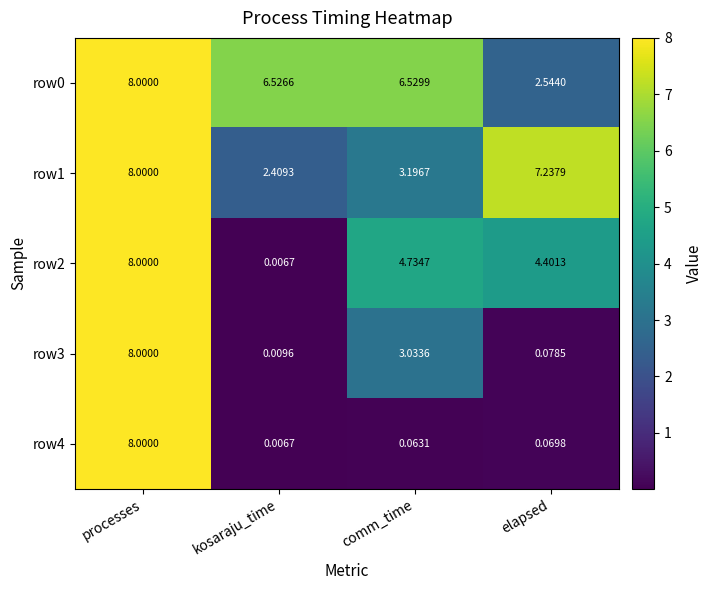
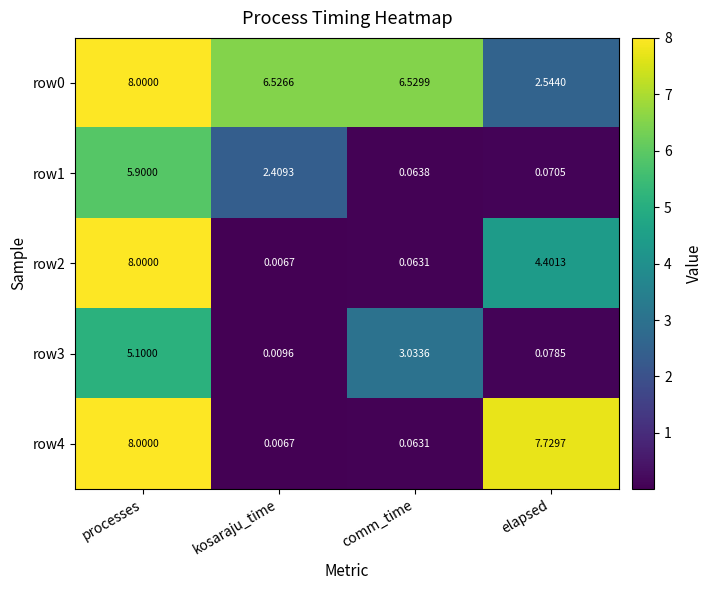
  {
    "row0": {
      "processes": 8.0000,
      "kosaraju_time": 6.5266,
      "comm_time": 6.5299,
      "elapsed": 2.5440
    },
    "row1": {
-     "processes": 8.0000,
+     "processes": 5.9000,
      "kosaraju_time": 2.4093,
-     "comm_time": 3.1967,
-     "elapsed": 7.2379
+     "comm_time": 0.0638,
+     "elapsed": 0.0705
    },
    "row2": {
      "processes": 8.0000,
      "kosaraju_time": 0.0067,
-     "comm_time": 4.7347,
+     "comm_time": 0.0631,
      "elapsed": 4.4013
    },
    "row3": {
-     "processes": 8.0000,
+     "processes": 5.1000,
      "kosaraju_time": 0.0096,
      "comm_time": 3.0336,
      "elapsed": 0.0785
    },
    "row4": {
      "processes": 8.0000,
      "kosaraju_time": 0.0067,
      "comm_time": 0.0631,
-     "elapsed": 0.0698
+     "elapsed": 7.7297
    }
  }
